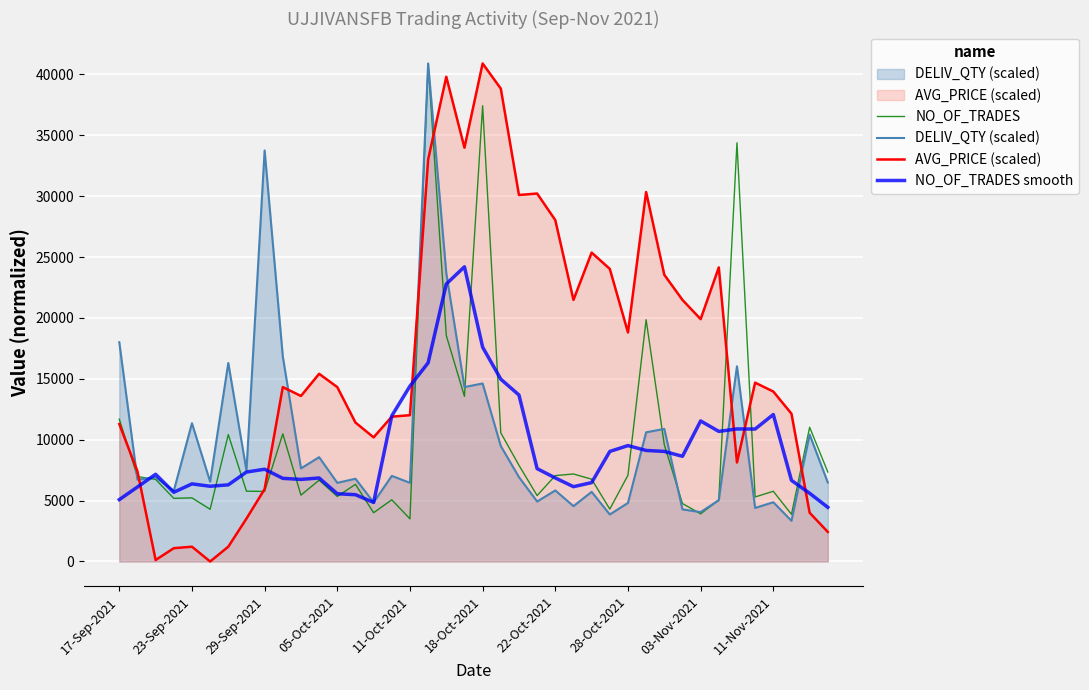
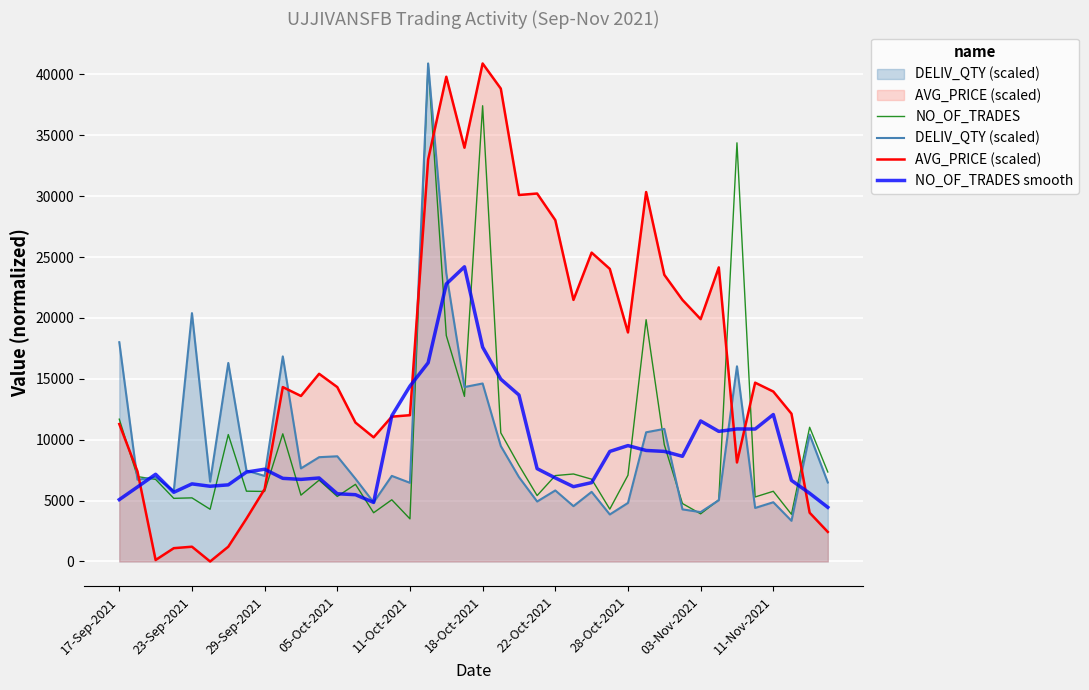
  {
    "NO_OF_TRADES": {
      "17-Sep-2021": 11700,
      "23-Sep-2021": 5200,
      "05-Oct-2021": 5300,
      "11-Oct-2021": 3500,
      "18-Oct-2021": 37400,
      "28-Oct-2021": 7100,
      "11-Nov-2021": 5800
    },
    "DELIV_QTY (scaled)": {
      "17-Sep-2021": 18000,
-     "23-Sep-2021": 11400,
-     "29-Sep-2021": 33800,
-     "05-Oct-2021": 6500,
+     "23-Sep-2021": 20400,
+     "29-Sep-2021": 7000,
+     "05-Oct-2021": 8600,
      "11-Oct-2021": 6500,
      "18-Oct-2021": 14600,
      "22-Oct-2021": 5800,
      "28-Oct-2021": 4800,
      "11-Nov-2021": 4900
    },
    "NO_OF_TRADES smooth": {
      "17-Sep-2021": 5100,
      "23-Sep-2021": 6400,
      "29-Sep-2021": 7600,
      "05-Oct-2021": 5600,
      "11-Oct-2021": 14400,
      "18-Oct-2021": 17600,
      "28-Oct-2021": 9500,
      "03-Nov-2021": 11500,
      "11-Nov-2021": 12100
    }
  }
